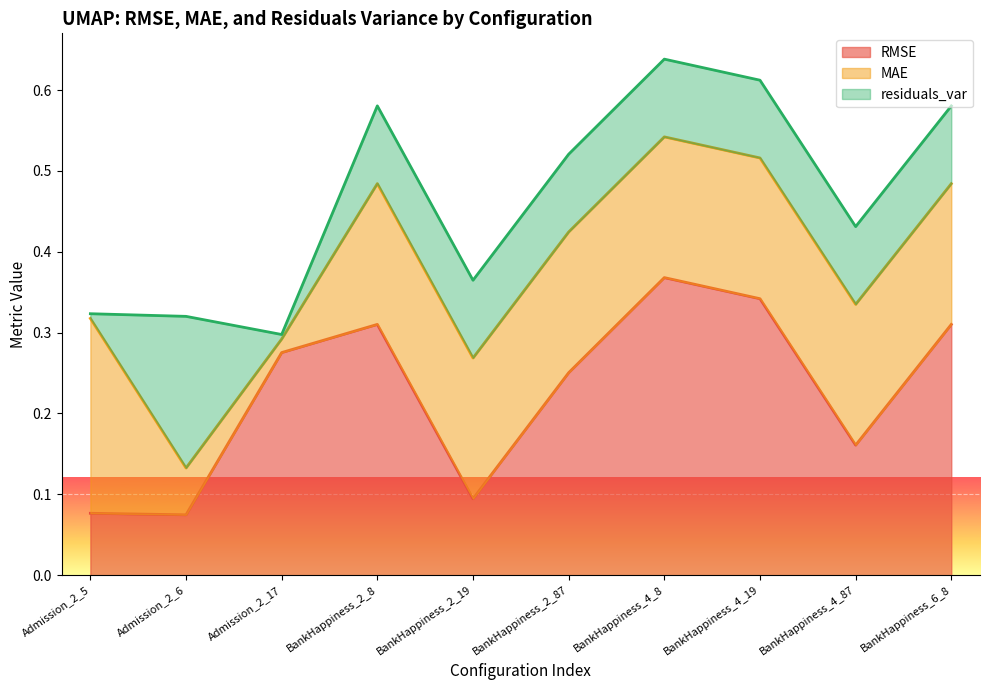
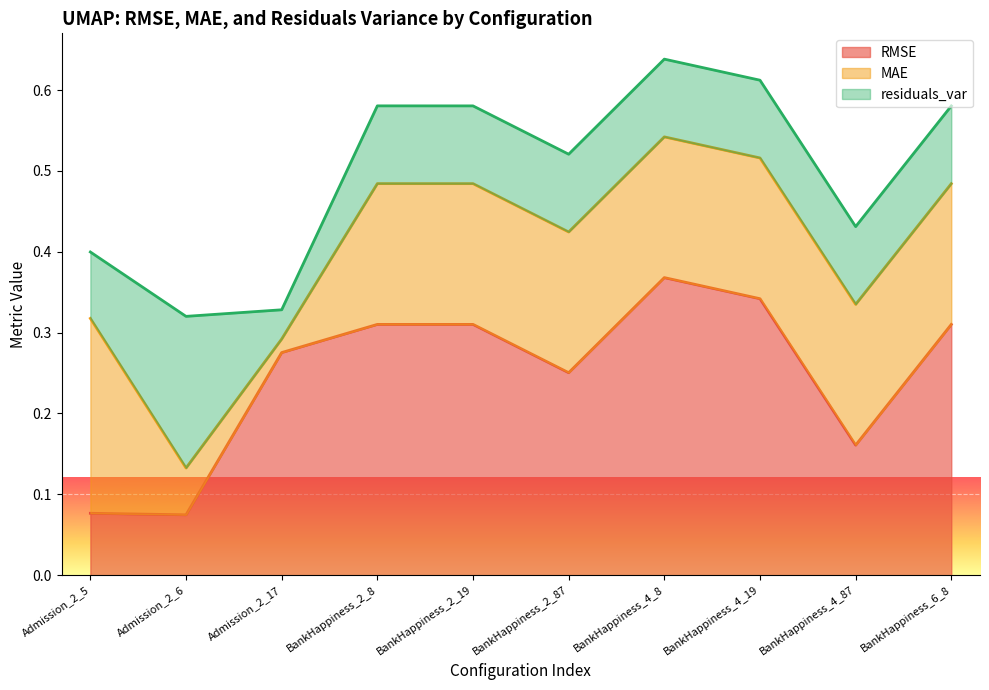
  {
    "RMSE": {
      "Admission_2_5": 0.08,
      "Admission_2_6": 0.07,
      "Admission_2_17": 0.28,
      "BankHappiness_2_8": 0.31,
-     "BankHappiness_2_19": 0.09,
+     "BankHappiness_2_19": 0.31,
      "BankHappiness_2_87": 0.25,
      "BankHappiness_4_8": 0.37,
      "BankHappiness_4_19": 0.34,
      "BankHappiness_4_87": 0.16,
      "BankHappiness_6_8": 0.31
    },
    "MAE": {
      "Admission_2_5": 0.24,
      "Admission_2_6": 0.06,
      "Admission_2_17": 0.02,
      "BankHappiness_2_8": 0.17,
      "BankHappiness_2_19": 0.17,
      "BankHappiness_2_87": 0.17,
      "BankHappiness_4_8": 0.17,
      "BankHappiness_4_19": 0.17,
      "BankHappiness_4_87": 0.17,
      "BankHappiness_6_8": 0.17
    },
    "residuals_var": {
-     "Admission_2_5": 0.01,
+     "Admission_2_5": 0.08,
      "Admission_2_6": 0.19,
-     "Admission_2_17": 0.01,
+     "Admission_2_17": 0.04,
      "BankHappiness_2_8": 0.10,
      "BankHappiness_2_19": 0.10,
      "BankHappiness_2_87": 0.10,
      "BankHappiness_4_8": 0.10,
      "BankHappiness_4_19": 0.10,
      "BankHappiness_4_87": 0.10
    }
  }
